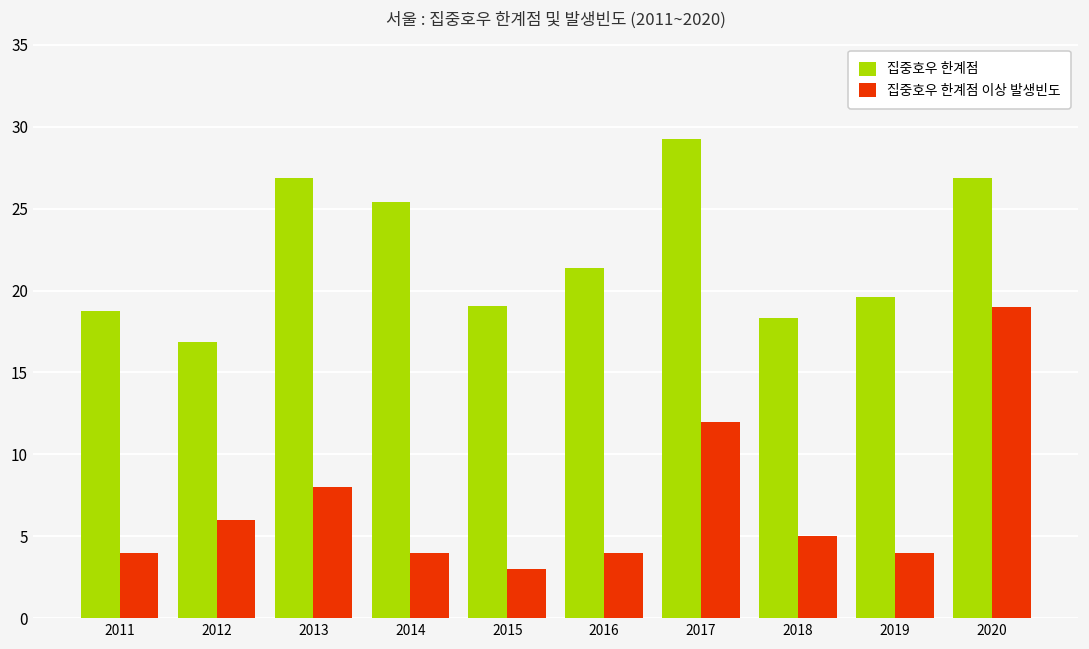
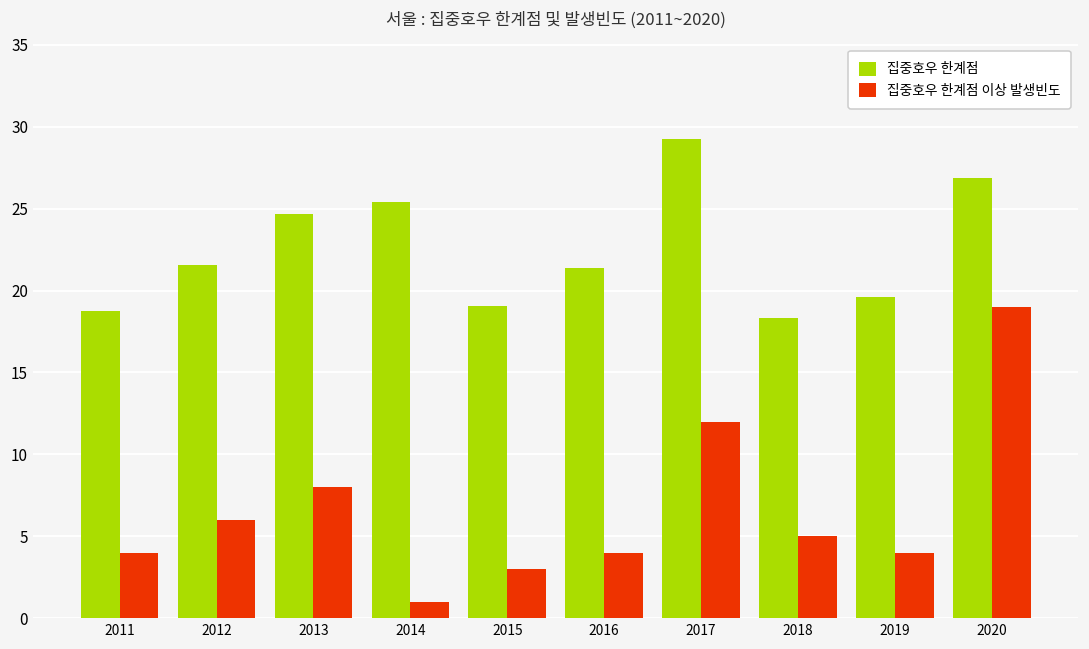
  {
    "집중호우 한계점": {
      "2011": 18.8,
-     "2012": 16.9,
-     "2013": 26.9,
+     "2012": 21.5,
+     "2013": 24.6,
      "2014": 25.4,
      "2015": 19.1,
      "2016": 21.4,
      "2017": 29.2,
      "2018": 18.3,
      "2019": 19.6,
      "2020": 26.8
    },
    "집중호우 한계점 이상 발생빈도": {
      "2011": 4,
      "2012": 6,
      "2013": 8,
-     "2014": 4,
+     "2014": 1,
      "2015": 3,
      "2016": 4,
      "2017": 12,
      "2018": 5,
      "2019": 4,
      "2020": 19
    }
  }
